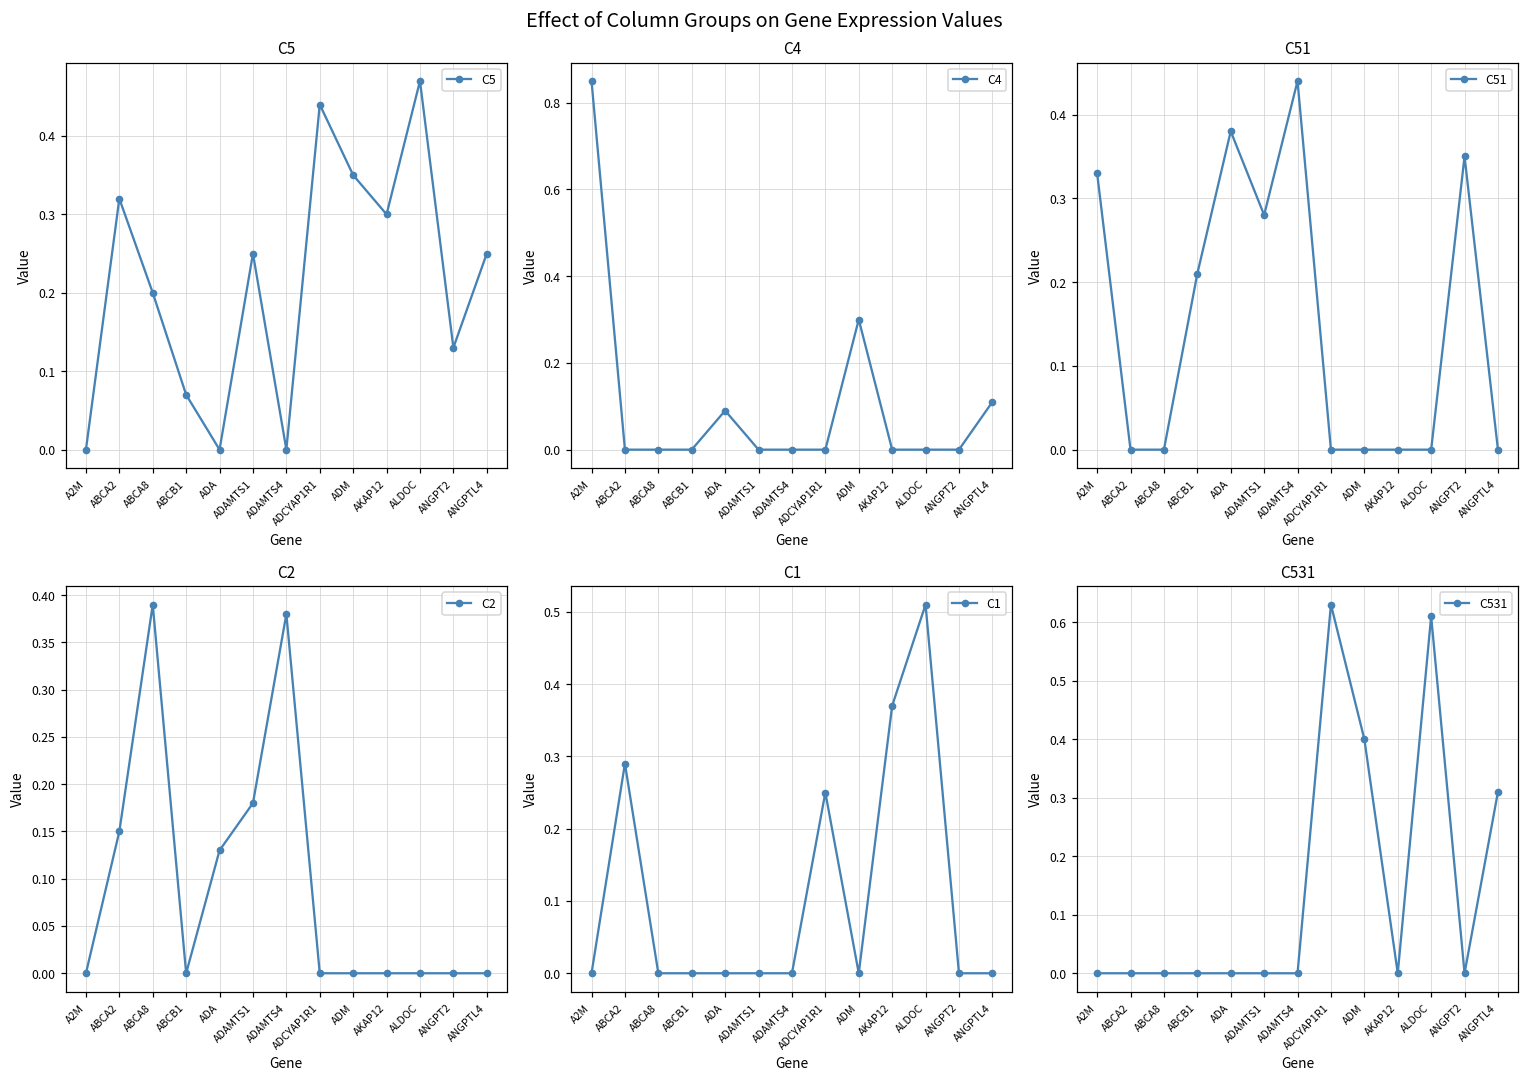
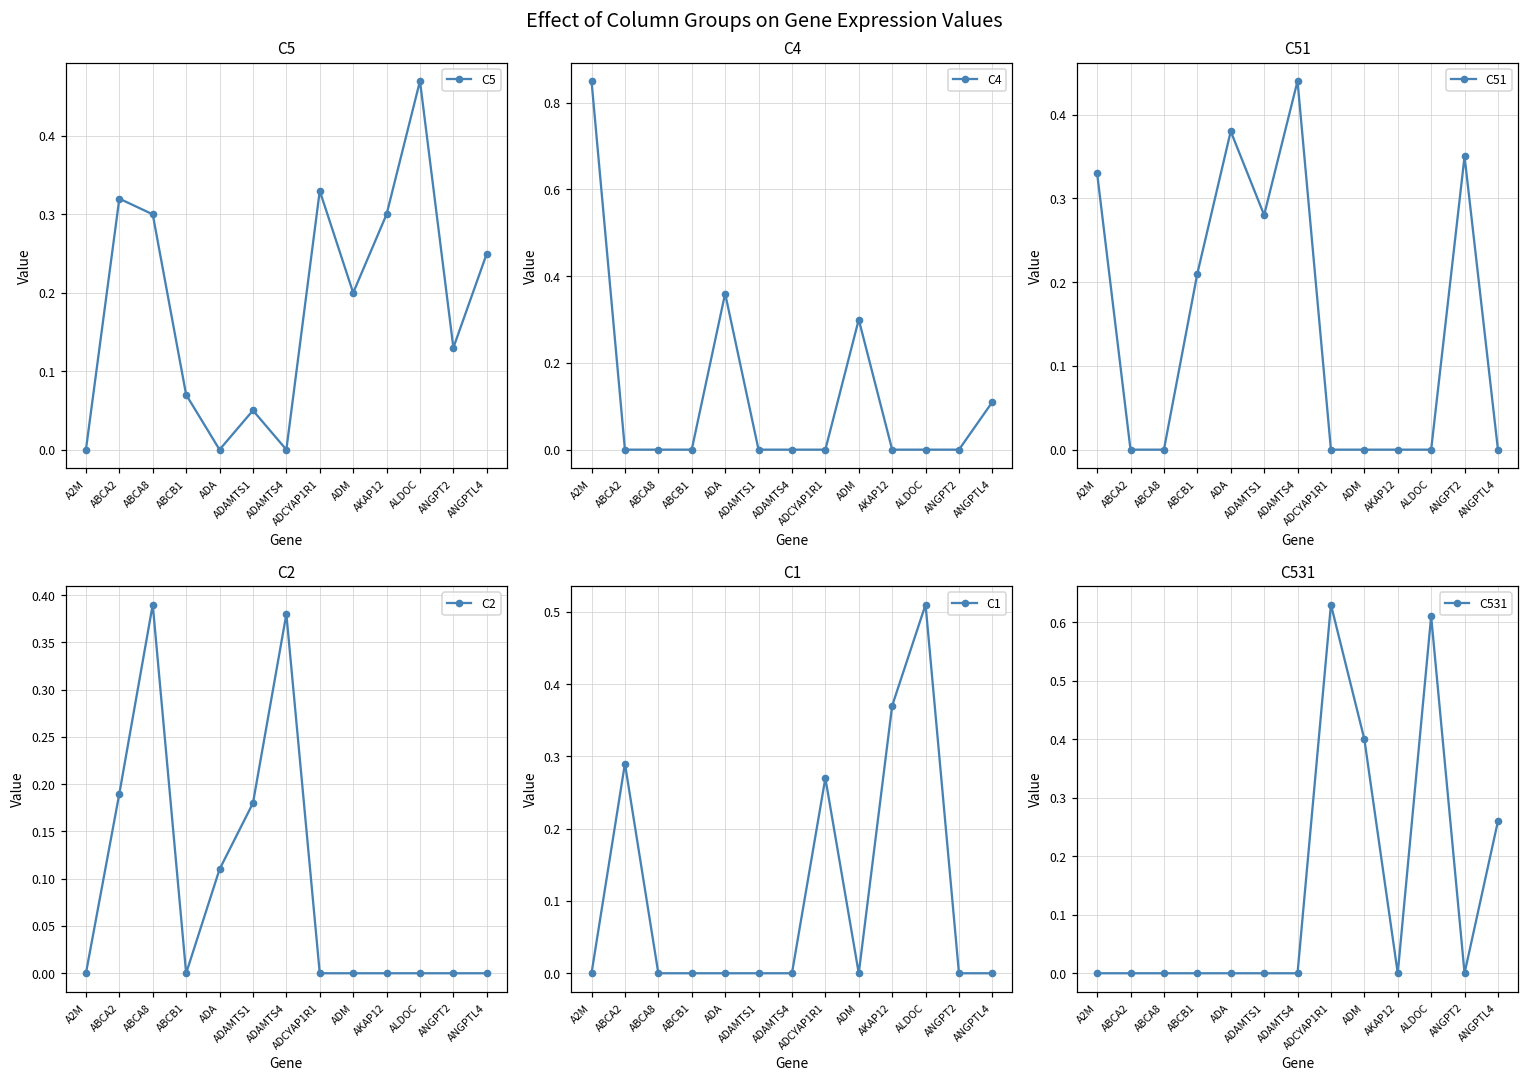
  {
    "C5": {
      "A2M": 0.00,
      "ABCA2": 0.32,
-     "ABCA8": 0.2,
+     "ABCA8": 0.3,
      "ABCB1": 0.07,
      "ADA": 0.00,
-     "ADAMTS1": 0.25,
+     "ADAMTS1": 0.05,
      "ADAMTS4": 0.00,
-     "ADCYAP1R1": 0.44,
-     "ADM": 0.35,
+     "ADCYAP1R1": 0.33,
+     "ADM": 0.20,
      "AKAP12": 0.30,
      "ALDOC": 0.47,
      "ANGPT2": 0.13,
      "ANGPTL4": 0.25
    },
    "C4": {
      "A2M": 0.85,
      "ABCA2": 0.00,
      "ABCA8": 0.00,
      "ABCB1": 0.00,
-     "ADA": 0.09,
+     "ADA": 0.36,
      "ADAMTS1": 0.00,
      "ADAMTS4": 0.00,
      "ADCYAP1R1": 0.00,
      "ADM": 0.30,
      "AKAP12": 0.00,
      "ALDOC": 0.00,
      "ANGPT2": 0.00,
      "ANGPTL4": 0.11
    },
    "C51": {
      "A2M": 0.33,
      "ABCA2": 0.00,
      "ABCA8": 0.00,
      "ABCB1": 0.21,
      "ADA": 0.38,
      "ADAMTS1": 0.28,
      "ADAMTS4": 0.44,
      "ADCYAP1R1": 0.00,
      "ADM": 0.00,
      "AKAP12": 0.00,
      "ALDOC": 0.00,
      "ANGPT2": 0.35,
      "ANGPTL4": 0.00
    },
    "C2": {
      "A2M": 0.00,
-     "ABCA2": 0.15,
+     "ABCA2": 0.19,
      "ABCA8": 0.39,
      "ABCB1": 0.00,
-     "ADA": 0.13,
+     "ADA": 0.11,
      "ADAMTS1": 0.18,
      "ADAMTS4": 0.38,
      "ADCYAP1R1": 0.00,
      "ADM": 0.00,
      "AKAP12": 0.00,
      "ALDOC": 0.00,
      "ANGPT2": 0.00,
      "ANGPTL4": 0.00
    },
    "C1": {
      "A2M": 0.00,
      "ABCA2": 0.29,
      "ABCA8": 0.00,
      "ABCB1": 0.00,
      "ADA": 0.00,
      "ADAMTS1": 0.00,
      "ADAMTS4": 0.00,
-     "ADCYAP1R1": 0.25,
+     "ADCYAP1R1": 0.27,
      "ADM": 0.00,
      "AKAP12": 0.37,
      "ALDOC": 0.51,
      "ANGPT2": 0.00,
      "ANGPTL4": 0.00
    },
    "C531": {
      "A2M": 0.00,
      "ABCA2": 0.00,
      "ABCA8": 0.00,
      "ABCB1": 0.00,
      "ADA": 0.00,
      "ADAMTS1": 0.00,
      "ADAMTS4": 0.00,
      "ADCYAP1R1": 0.63,
      "ADM": 0.40,
      "AKAP12": 0.00,
      "ALDOC": 0.61,
      "ANGPT2": 0.00,
-     "ANGPTL4": 0.31
+     "ANGPTL4": 0.26
    }
  }
